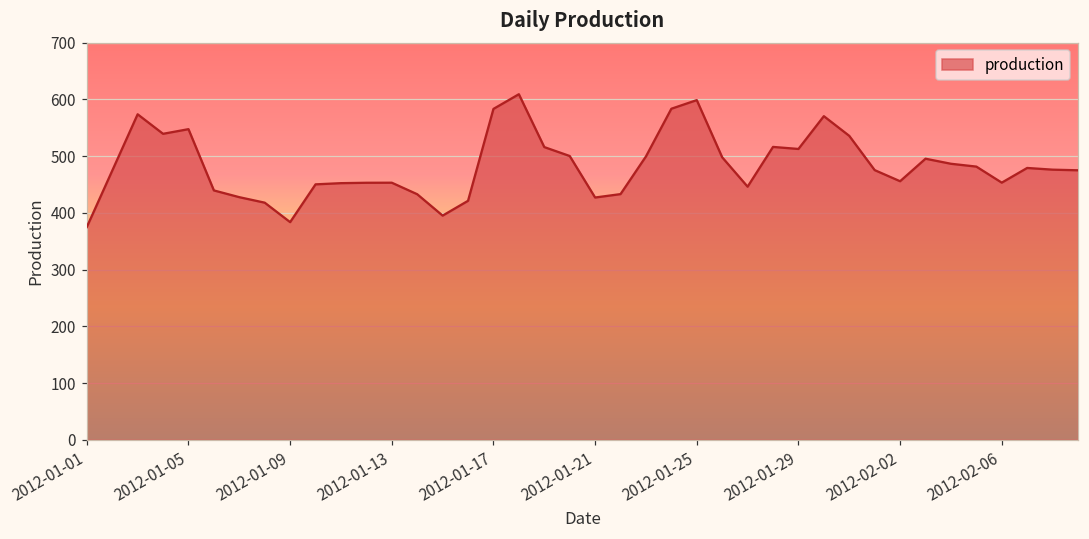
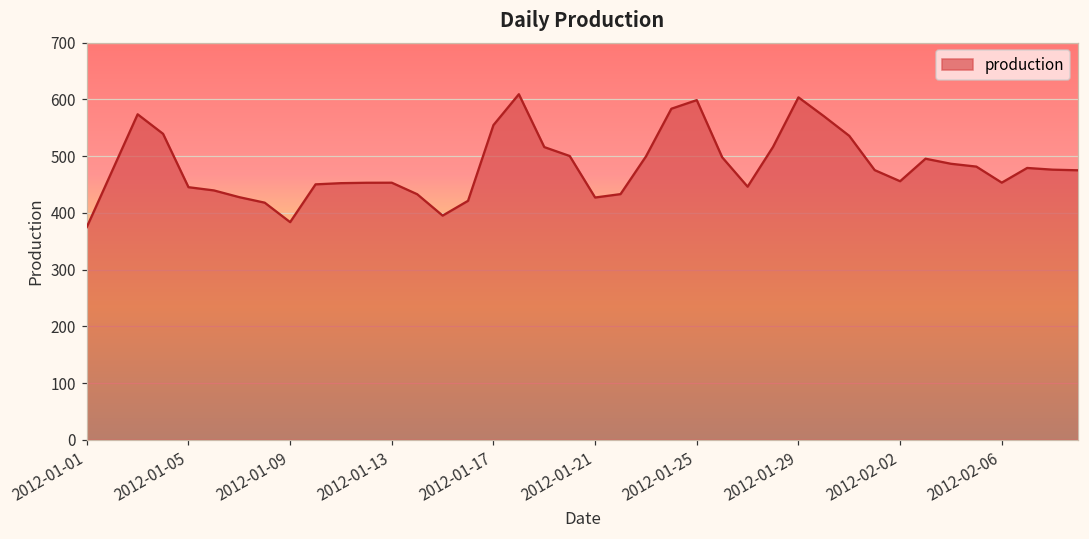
  {
    "2012-01-01": 380,
-   "2012-01-05": 550,
+   "2012-01-05": 450,
    "2012-01-09": 380,
    "2012-01-13": 450,
-   "2012-01-17": 580,
+   "2012-01-17": 550,
    "2012-01-21": 430,
    "2012-01-25": 600,
-   "2012-01-29": 510,
+   "2012-01-29": 600,
    "2012-02-02": 460,
    "2012-02-06": 450
  }
